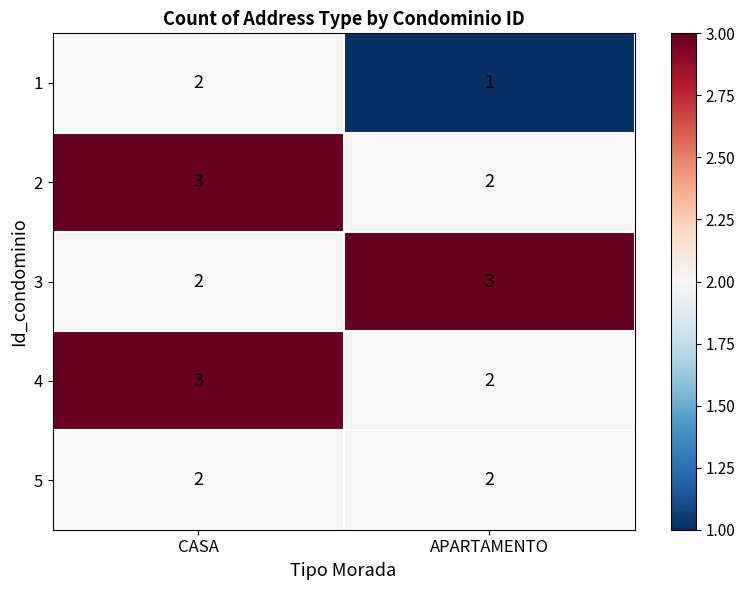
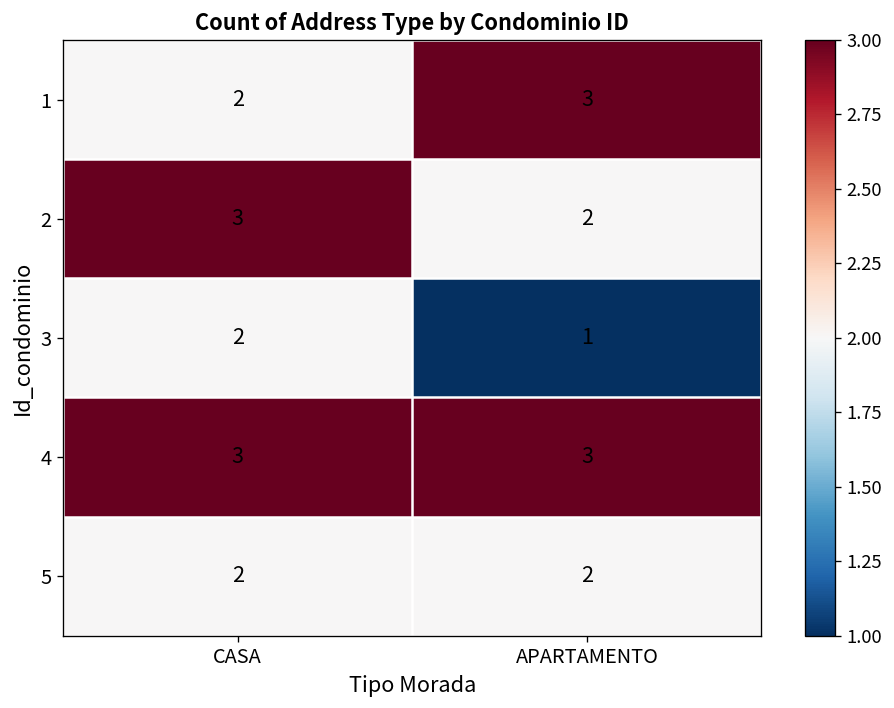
  {
    "1": {
      "CASA": 2,
-     "APARTAMENTO": 1
+     "APARTAMENTO": 3
    },
    "2": {
      "CASA": 3,
      "APARTAMENTO": 2
    },
    "3": {
      "CASA": 2,
-     "APARTAMENTO": 3
+     "APARTAMENTO": 1
    },
    "4": {
      "CASA": 3,
-     "APARTAMENTO": 2
+     "APARTAMENTO": 3
    },
    "5": {
      "CASA": 2,
      "APARTAMENTO": 2
    }
  }
